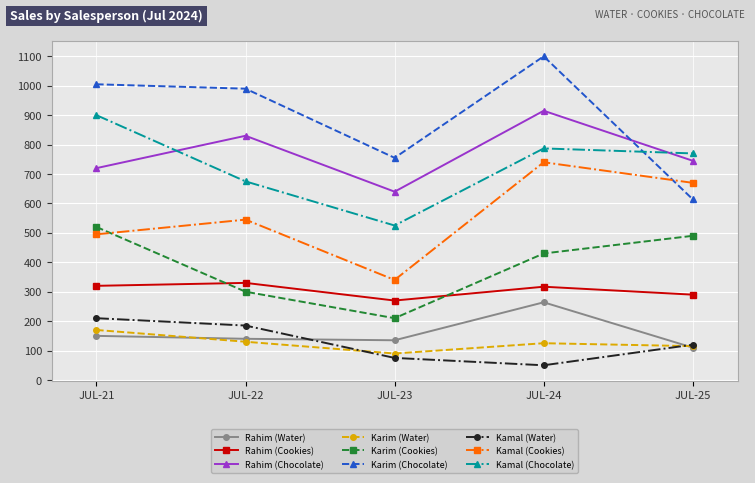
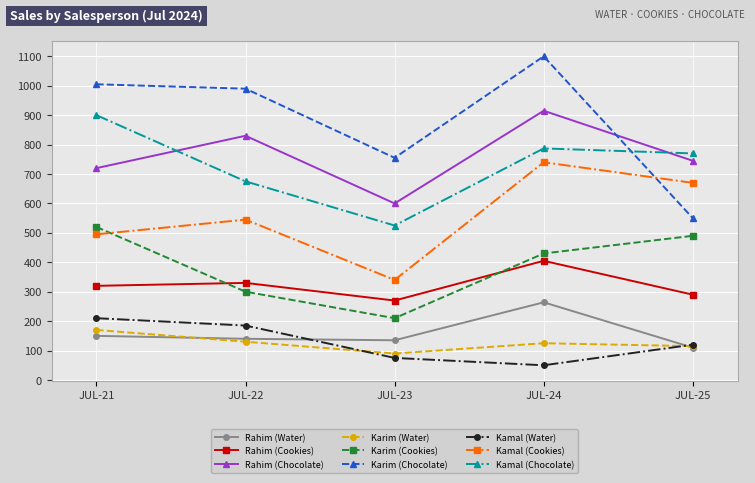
  {
    "Rahim (Water)": {
      "JUL-21": 150,
      "JUL-22": 140,
      "JUL-23": 140,
      "JUL-24": 260
    },
    "Rahim (Cookies)": {
      "JUL-21": 320,
      "JUL-22": 330,
      "JUL-23": 270,
-     "JUL-24": 320,
+     "JUL-24": 410,
      "JUL-25": 290
    },
    "Rahim (Chocolate)": {
      "JUL-21": 720,
      "JUL-22": 830,
-     "JUL-23": 640,
+     "JUL-23": 600,
      "JUL-24": 920,
      "JUL-25": 750
    },
    "Karim (Water)": {
      "JUL-21": 170,
      "JUL-22": 130,
      "JUL-23": 90,
      "JUL-24": 130
    },
    "Karim (Cookies)": {
      "JUL-21": 520,
      "JUL-22": 300,
      "JUL-23": 210,
      "JUL-24": 430,
      "JUL-25": 490
    },
    "Karim (Chocolate)": {
      "JUL-21": 1010,
      "JUL-22": 990,
      "JUL-23": 760,
      "JUL-24": 1100,
-     "JUL-25": 610
+     "JUL-25": 550
    },
    "Kamal (Water)": {
      "JUL-21": 210,
      "JUL-22": 190,
      "JUL-23": 80,
      "JUL-24": 50
    },
    "Kamal (Cookies)": {
      "JUL-21": 500,
      "JUL-22": 550,
      "JUL-23": 340,
      "JUL-24": 740,
      "JUL-25": 670
    },
    "Kamal (Chocolate)": {
      "JUL-21": 900,
      "JUL-22": 680,
      "JUL-23": 530,
      "JUL-24": 790,
      "JUL-25": 770
    }
  }
